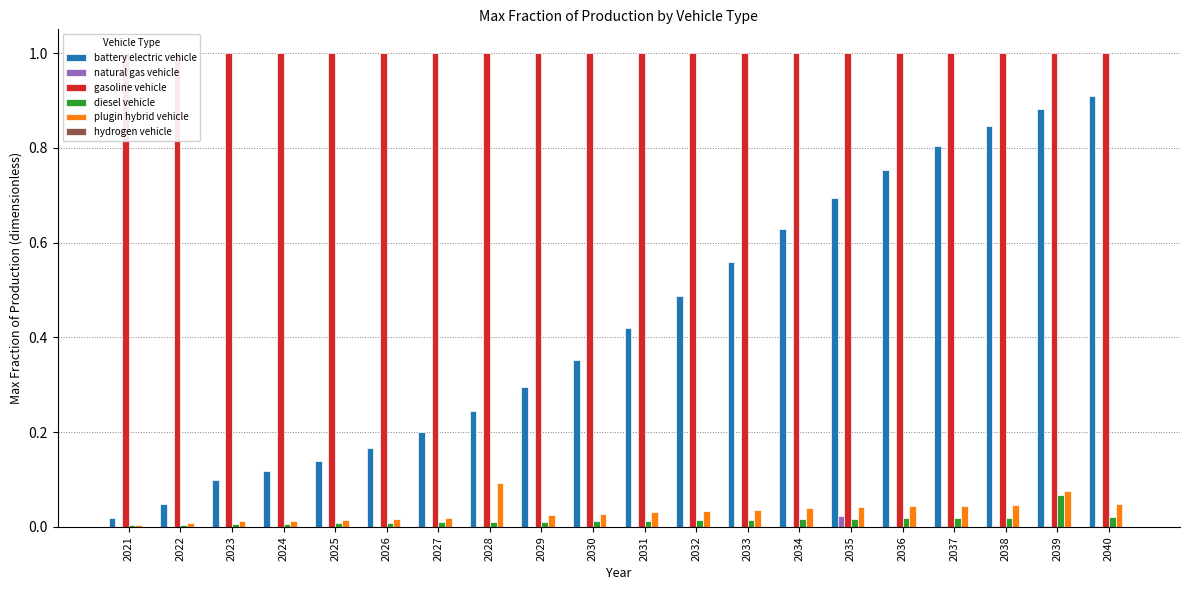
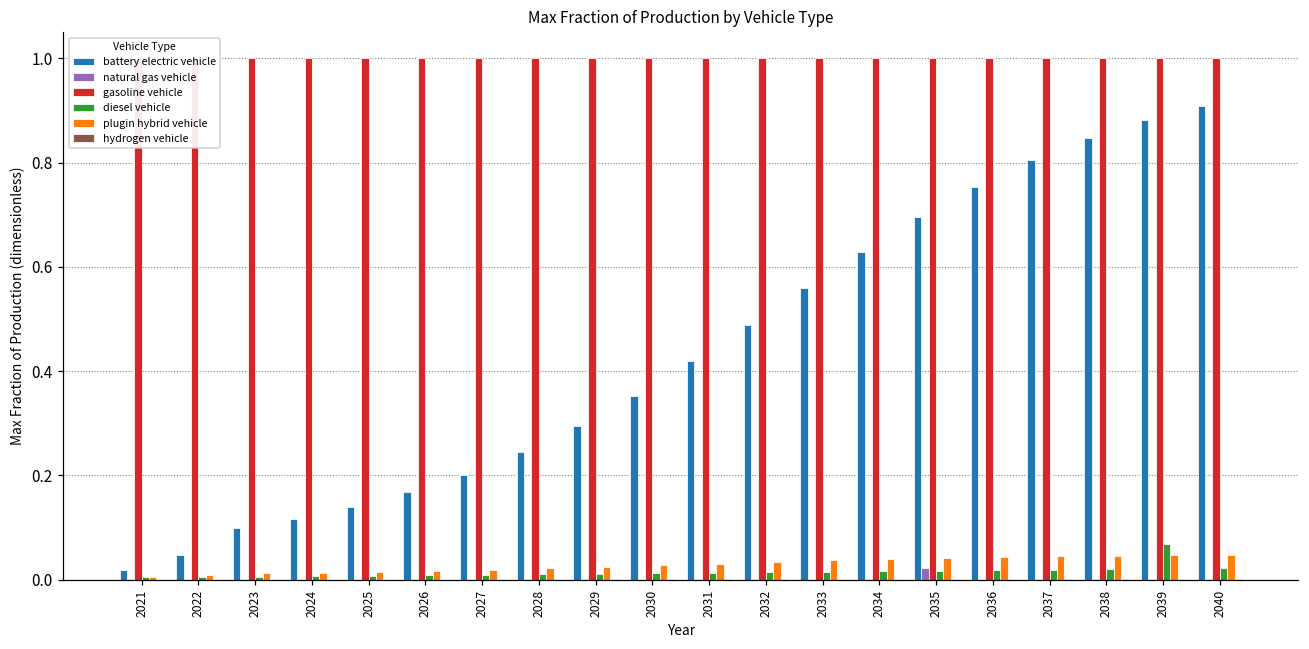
  {
    "battery electric vehicle": {
      "2021": 0.02,
      "2022": 0.05,
      "2023": 0.10,
      "2024": 0.12,
      "2025": 0.14,
      "2026": 0.17,
      "2027": 0.20,
      "2028": 0.24,
      "2029": 0.30,
      "2030": 0.35,
      "2031": 0.42,
      "2032": 0.49,
      "2033": 0.56,
      "2034": 0.63,
      "2035": 0.70,
      "2036": 0.75,
      "2037": 0.80,
      "2038": 0.85,
      "2039": 0.88,
      "2040": 0.91
    },
    "natural gas vehicle": {
      "2035": 0.02
    },
    "gasoline vehicle": {
      "2023": 1.00,
      "2024": 1.00,
      "2025": 1.00,
      "2026": 1.00,
      "2027": 1.00,
      "2028": 1.00,
      "2029": 1.00,
      "2030": 1.00,
      "2031": 1.00,
      "2032": 1.00,
      "2033": 1.00,
      "2034": 1.00,
      "2035": 1.00,
      "2036": 1.00,
      "2037": 1.00,
      "2038": 1.00,
      "2039": 1.00,
      "2040": 1.00
    },
    "diesel vehicle": {
      "2023": 0.01,
      "2024": 0.01,
      "2025": 0.01,
      "2026": 0.01,
      "2027": 0.01,
      "2028": 0.01,
      "2029": 0.01,
      "2030": 0.01,
      "2031": 0.01,
      "2032": 0.01,
      "2033": 0.01,
      "2034": 0.02,
      "2035": 0.02,
      "2036": 0.02,
      "2037": 0.02,
      "2038": 0.02,
      "2039": 0.07,
      "2040": 0.02
    },
    "plugin hybrid vehicle": {
      "2022": 0.01,
      "2023": 0.01,
      "2024": 0.01,
      "2025": 0.01,
      "2026": 0.02,
      "2027": 0.02,
-     "2028": 0.09,
+     "2028": 0.02,
      "2029": 0.02,
      "2030": 0.03,
      "2031": 0.03,
      "2032": 0.03,
      "2033": 0.04,
      "2034": 0.04,
      "2035": 0.04,
      "2036": 0.04,
      "2037": 0.04,
      "2038": 0.05,
-     "2039": 0.07,
+     "2039": 0.05,
      "2040": 0.05
    }
  }
